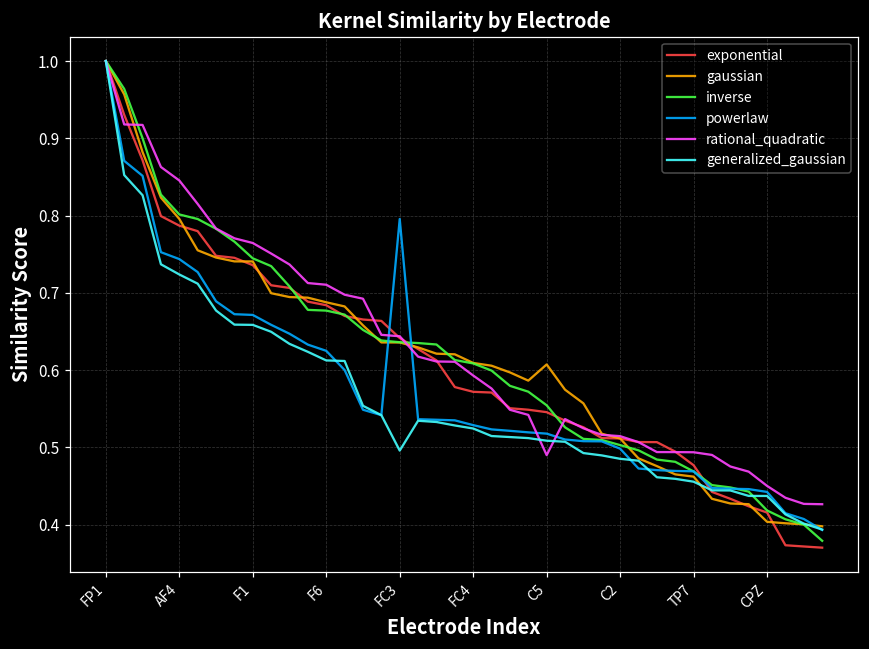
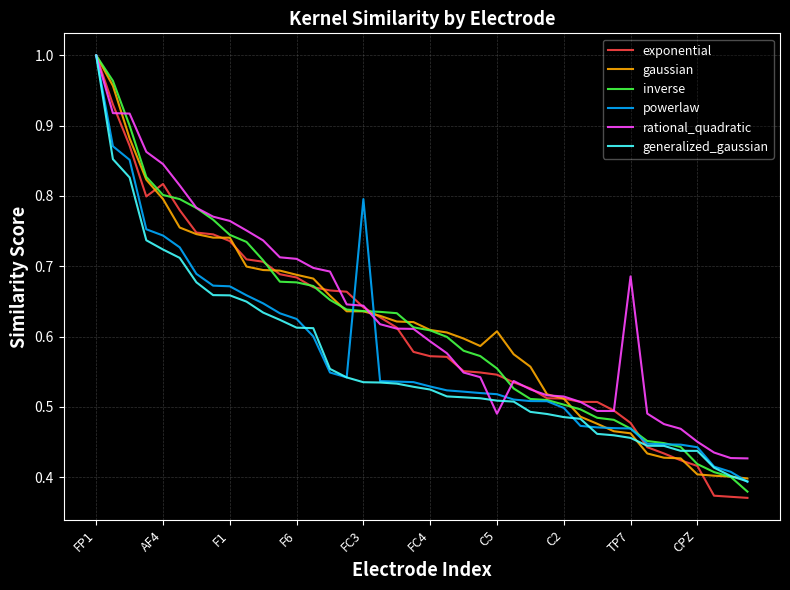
  {
    "exponential": {
-     "AF4": 0.79,
+     "AF4": 0.82,
      "F1": 0.74,
      "F6": 0.68,
      "FC4": 0.57,
      "C5": 0.55,
      "TP7": 0.48
    },
    "gaussian": {
      "AF4": 0.80,
      "F1": 0.74,
      "F6": 0.69,
      "C5": 0.61,
      "TP7": 0.46,
      "CPZ": 0.40
    },
    "inverse": {
      "AF4": 0.80,
      "F1": 0.74,
      "F6": 0.68,
      "C5": 0.55,
      "C2": 0.50
    },
    "powerlaw": {
      "AF4": 0.74,
      "F1": 0.67,
      "F6": 0.63,
      "FC3": 0.80,
      "FC4": 0.53,
      "C5": 0.52,
      "C2": 0.50,
      "CPZ": 0.44
    },
    "rational_quadratic": {
      "AF4": 0.85,
      "F1": 0.76,
      "F6": 0.71,
      "FC4": 0.59,
      "C5": 0.49,
-     "TP7": 0.49,
+     "TP7": 0.69,
      "CPZ": 0.45
    },
    "generalized_gaussian": {
      "AF4": 0.72,
      "F1": 0.66,
      "F6": 0.61,
-     "FC3": 0.50,
+     "FC3": 0.53,
      "FC4": 0.52,
      "C5": 0.51,
      "C2": 0.49,
      "TP7": 0.46,
      "CPZ": 0.44
    }
  }
